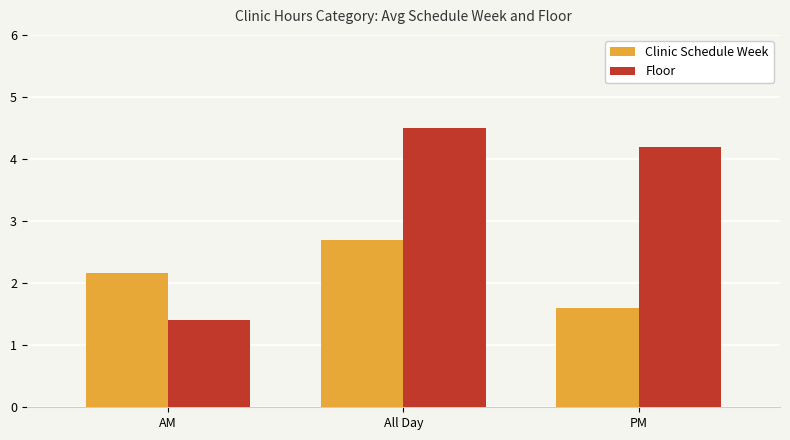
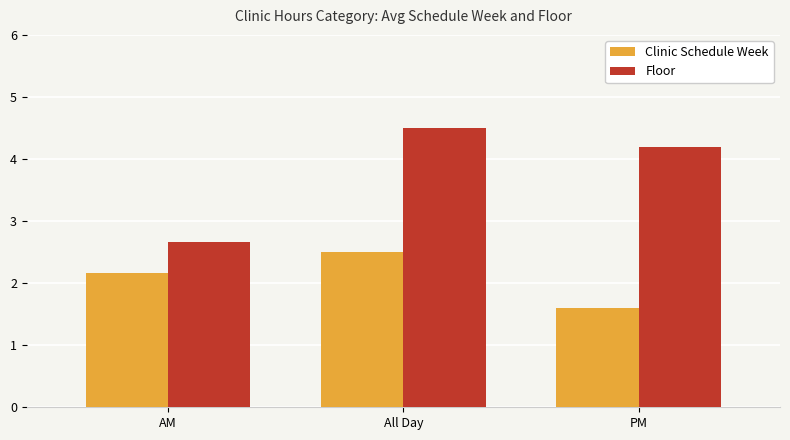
  {
    "Clinic Schedule Week": {
      "AM": 2.2,
-     "All Day": 2.7,
+     "All Day": 2.5,
      "PM": 1.6
    },
    "Floor": {
-     "AM": 1.4,
+     "AM": 2.7,
      "All Day": 4.5,
      "PM": 4.2
    }
  }
